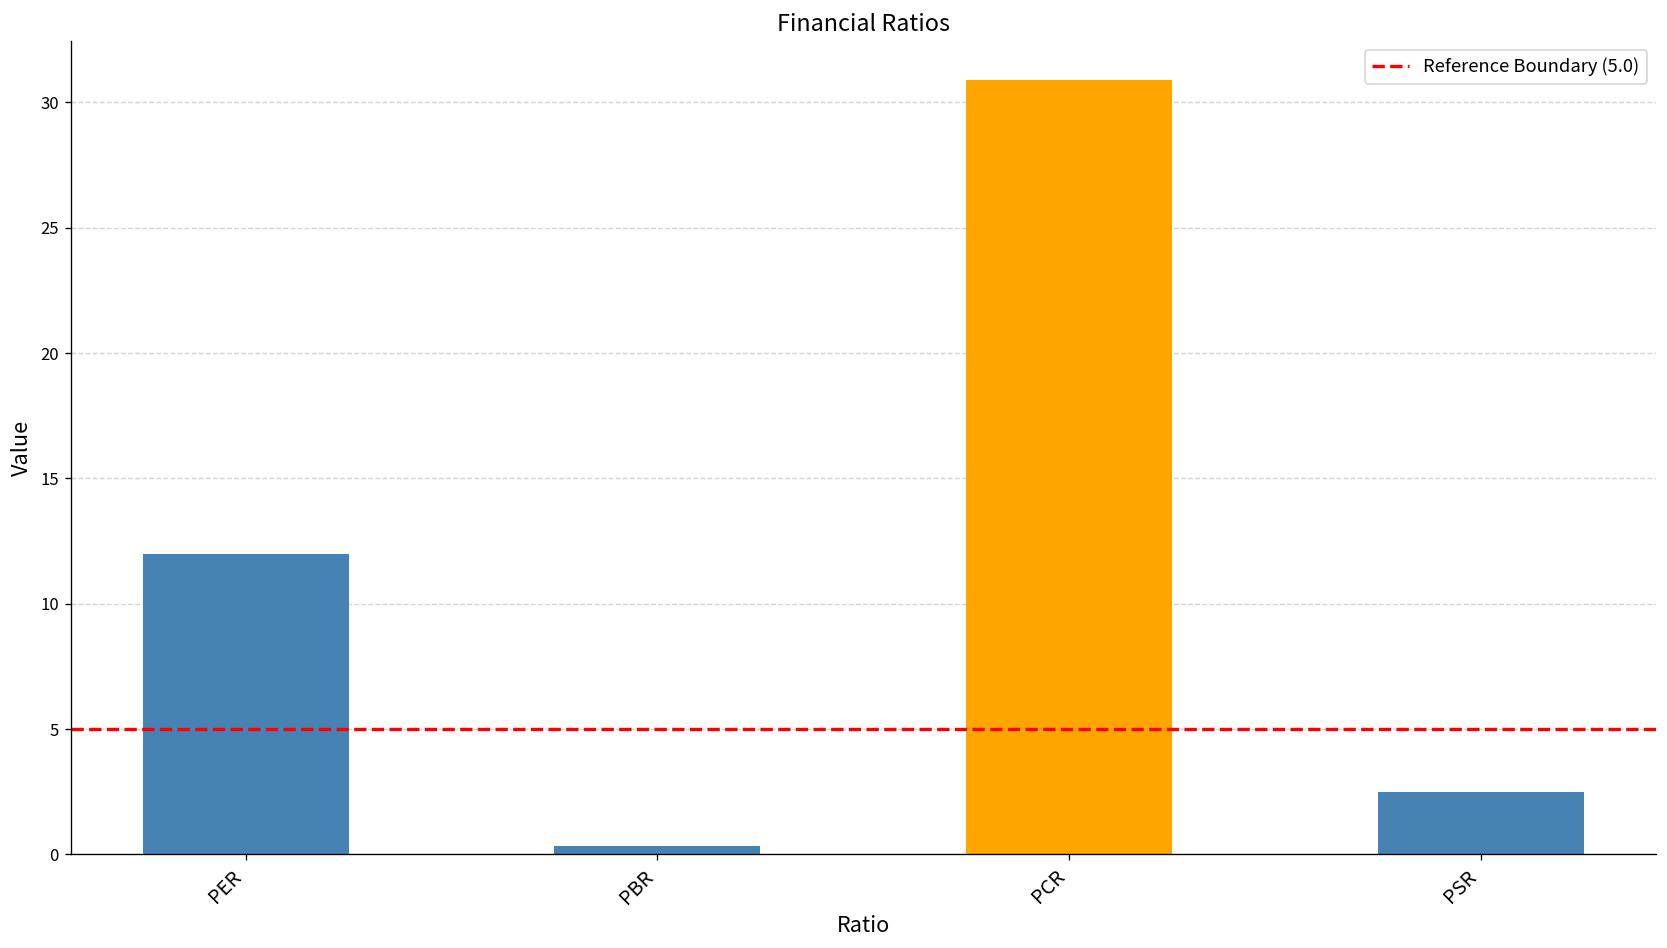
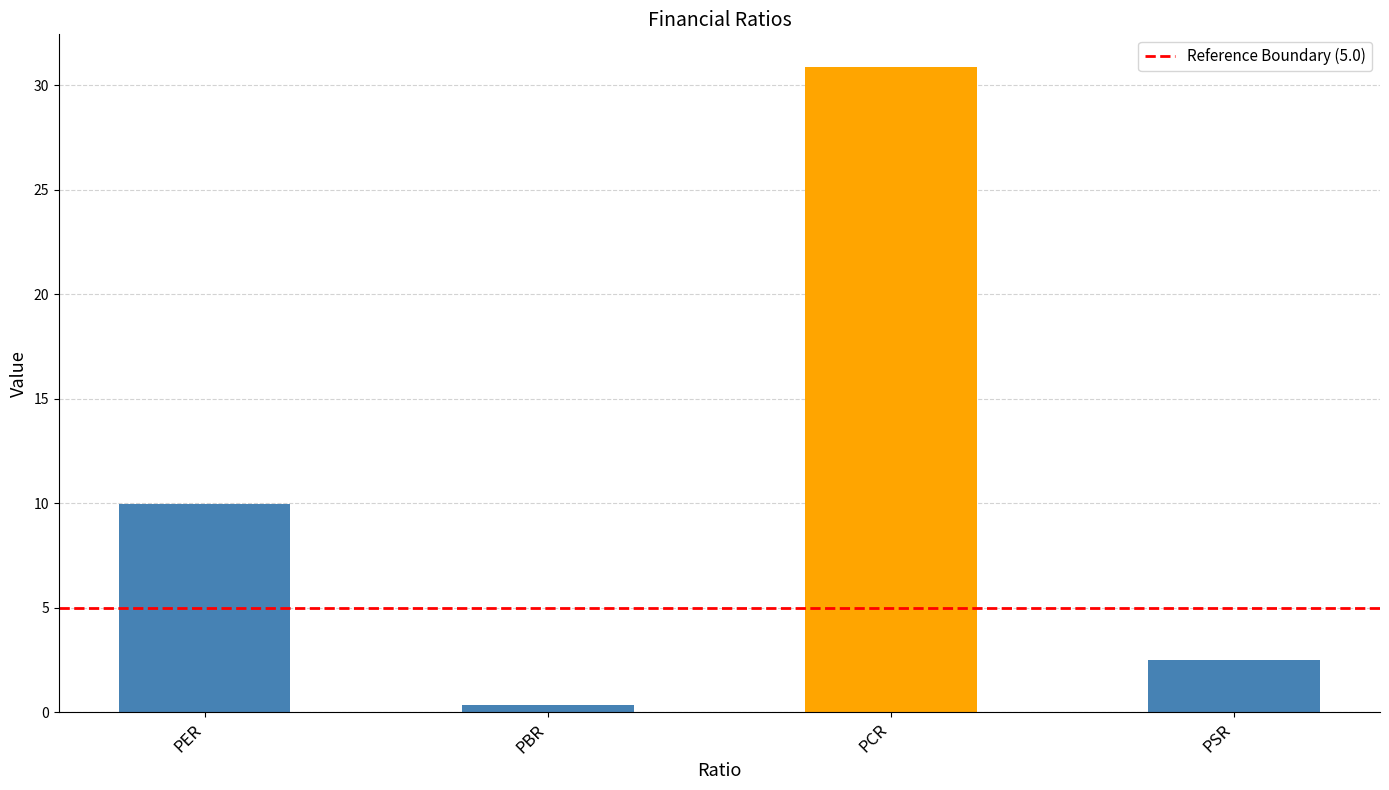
  {
-   "PER": 12.0,
+   "PER": 10.0,
    "PBR": 0.3,
    "PCR": 30.9,
    "PSR": 2.5
  }
